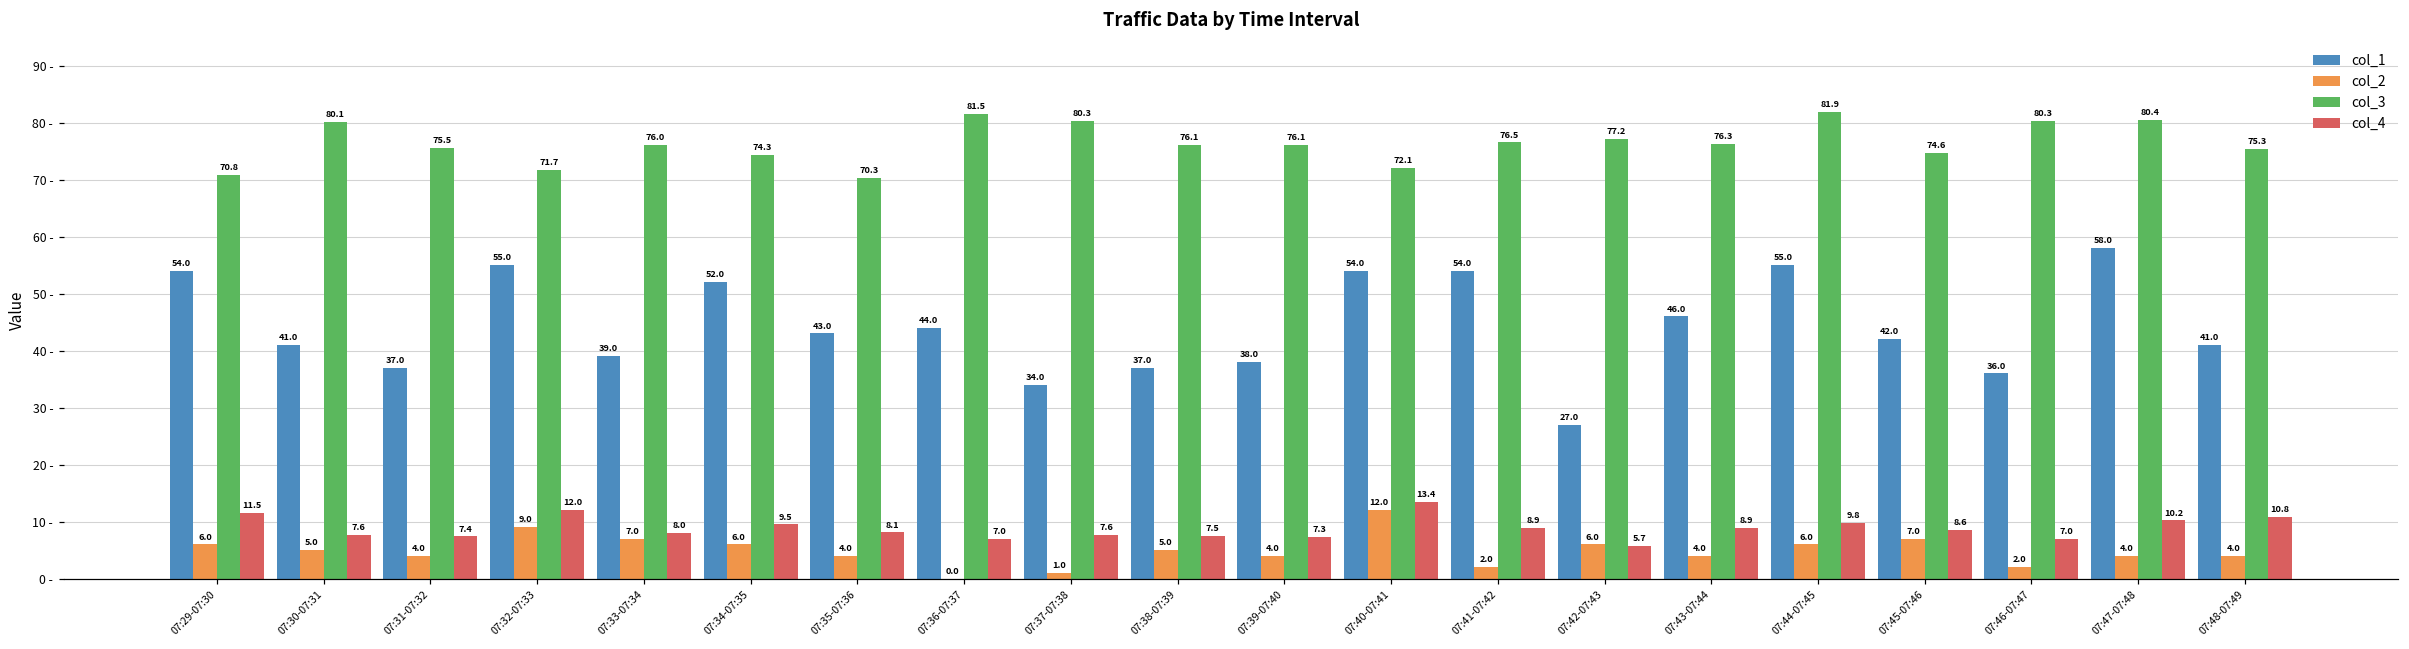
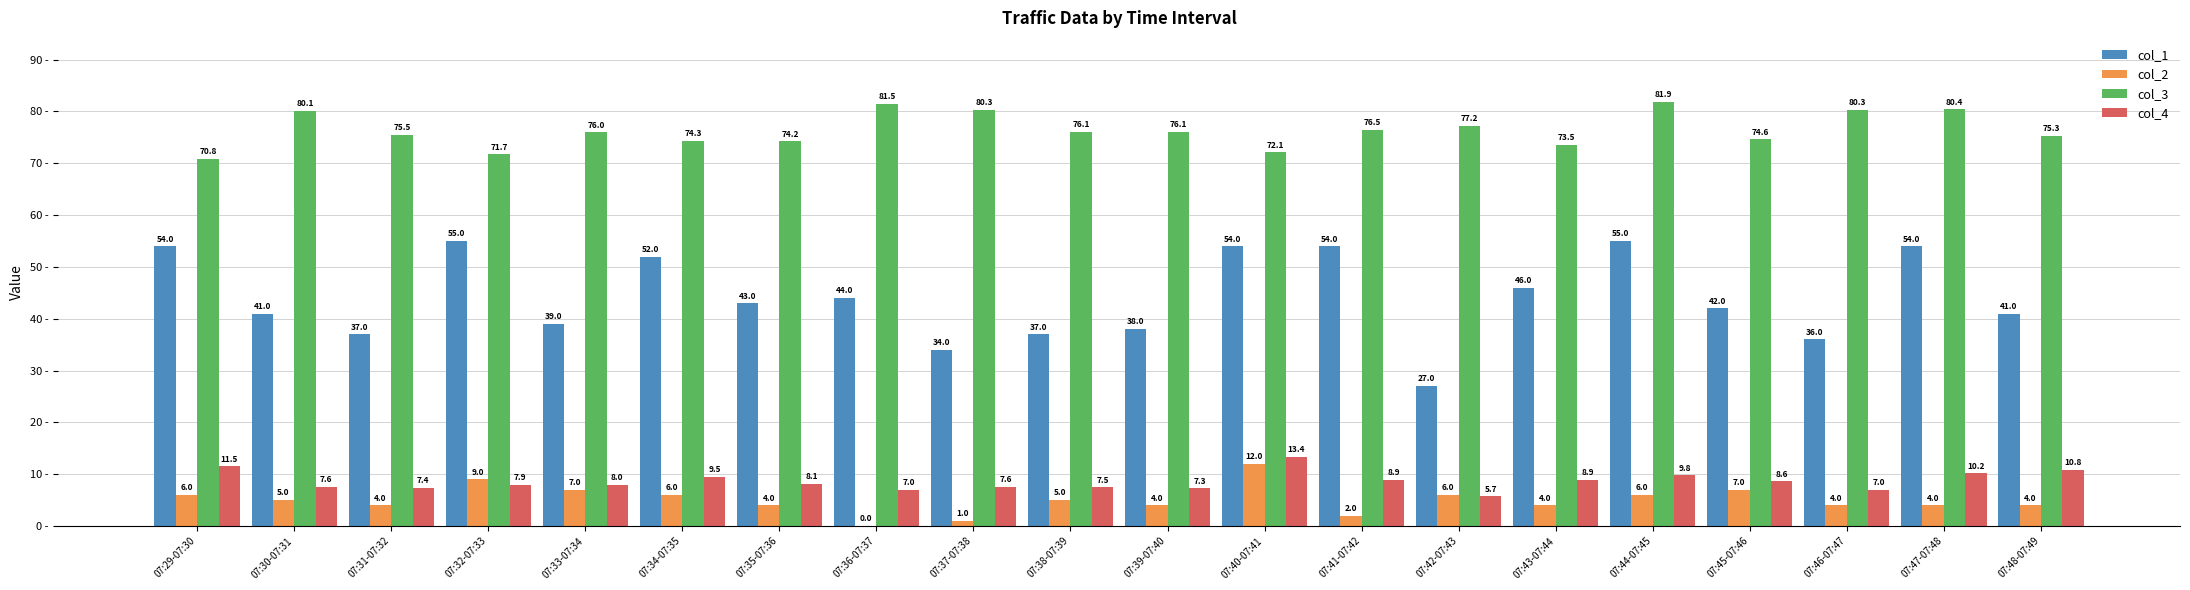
  {
    "col_1": {
      "07:29-07:30": 54.0,
      "07:30-07:31": 41.0,
      "07:31-07:32": 37.0,
      "07:32-07:33": 55.0,
      "07:33-07:34": 39.0,
      "07:34-07:35": 52.0,
      "07:35-07:36": 43.0,
      "07:36-07:37": 44.0,
      "07:37-07:38": 34.0,
      "07:38-07:39": 37.0,
      "07:39-07:40": 38.0,
      "07:40-07:41": 54.0,
      "07:41-07:42": 54.0,
      "07:42-07:43": 27.0,
      "07:43-07:44": 46.0,
      "07:44-07:45": 55.0,
      "07:45-07:46": 42.0,
      "07:46-07:47": 36.0,
-     "07:47-07:48": 58.0,
+     "07:47-07:48": 54.0,
      "07:48-07:49": 41.0
    },
    "col_2": {
      "07:29-07:30": 6.0,
      "07:30-07:31": 5.0,
      "07:31-07:32": 4.0,
      "07:32-07:33": 9.0,
      "07:33-07:34": 7.0,
      "07:34-07:35": 6.0,
      "07:35-07:36": 4.0,
      "07:36-07:37": 0.0,
      "07:37-07:38": 1.0,
      "07:38-07:39": 5.0,
      "07:39-07:40": 4.0,
      "07:40-07:41": 12.0,
      "07:41-07:42": 2.0,
      "07:42-07:43": 6.0,
      "07:43-07:44": 4.0,
      "07:44-07:45": 6.0,
      "07:45-07:46": 7.0,
-     "07:46-07:47": 2.0,
+     "07:46-07:47": 4.0,
      "07:47-07:48": 4.0,
      "07:48-07:49": 4.0
    },
    "col_3": {
      "07:29-07:30": 70.8,
      "07:30-07:31": 80.1,
      "07:31-07:32": 75.5,
      "07:32-07:33": 71.7,
      "07:33-07:34": 76.0,
      "07:34-07:35": 74.3,
-     "07:35-07:36": 70.3,
+     "07:35-07:36": 74.2,
      "07:36-07:37": 81.5,
      "07:37-07:38": 80.3,
      "07:38-07:39": 76.1,
      "07:39-07:40": 76.1,
      "07:40-07:41": 72.1,
      "07:41-07:42": 76.5,
      "07:42-07:43": 77.2,
-     "07:43-07:44": 76.3,
+     "07:43-07:44": 73.5,
      "07:44-07:45": 81.9,
      "07:45-07:46": 74.6,
      "07:46-07:47": 80.3,
      "07:47-07:48": 80.4,
      "07:48-07:49": 75.3
    },
    "col_4": {
      "07:29-07:30": 11.5,
      "07:30-07:31": 7.6,
      "07:31-07:32": 7.4,
-     "07:32-07:33": 12.0,
+     "07:32-07:33": 7.9,
      "07:33-07:34": 8.0,
      "07:34-07:35": 9.5,
      "07:35-07:36": 8.1,
      "07:36-07:37": 7.0,
      "07:37-07:38": 7.6,
      "07:38-07:39": 7.5,
      "07:39-07:40": 7.3,
      "07:40-07:41": 13.4,
      "07:41-07:42": 8.9,
      "07:42-07:43": 5.7,
      "07:43-07:44": 8.9,
      "07:44-07:45": 9.8,
      "07:45-07:46": 8.6,
      "07:46-07:47": 7.0,
      "07:47-07:48": 10.2,
      "07:48-07:49": 10.8
    }
  }
